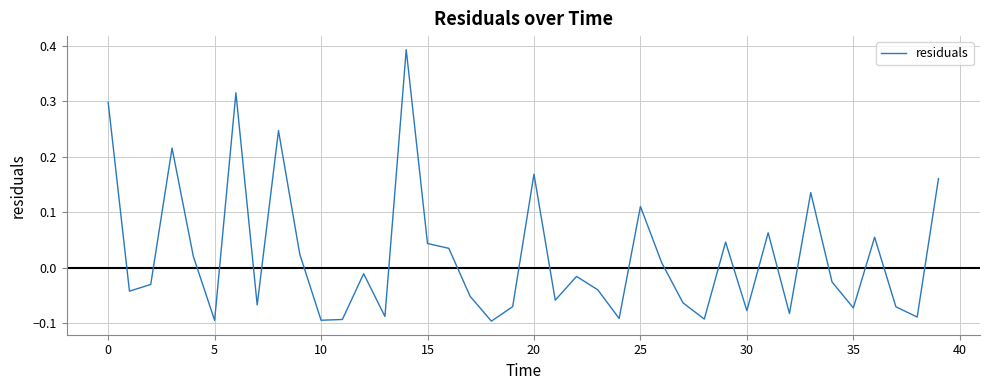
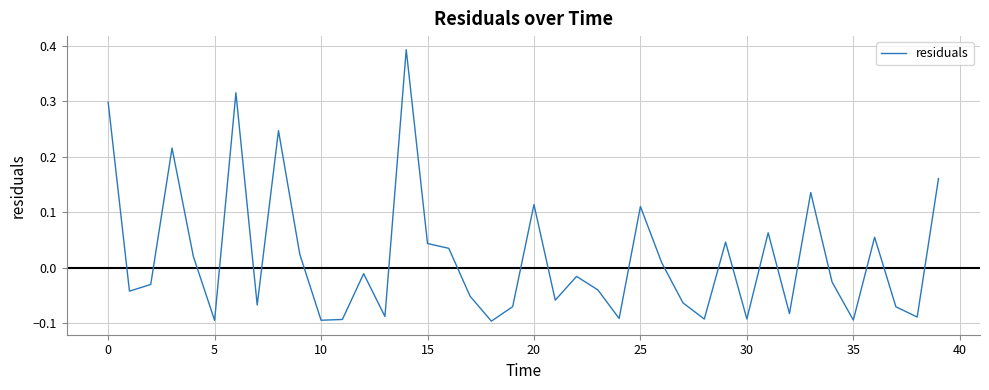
  {
    "0": 0.30,
    "5": -0.10,
    "10": -0.10,
    "15": 0.04,
-   "20": 0.17,
+   "20": 0.11,
    "25": 0.11,
-   "30": -0.08,
-   "35": -0.07
+   "30": -0.09,
+   "35": -0.09
  }
